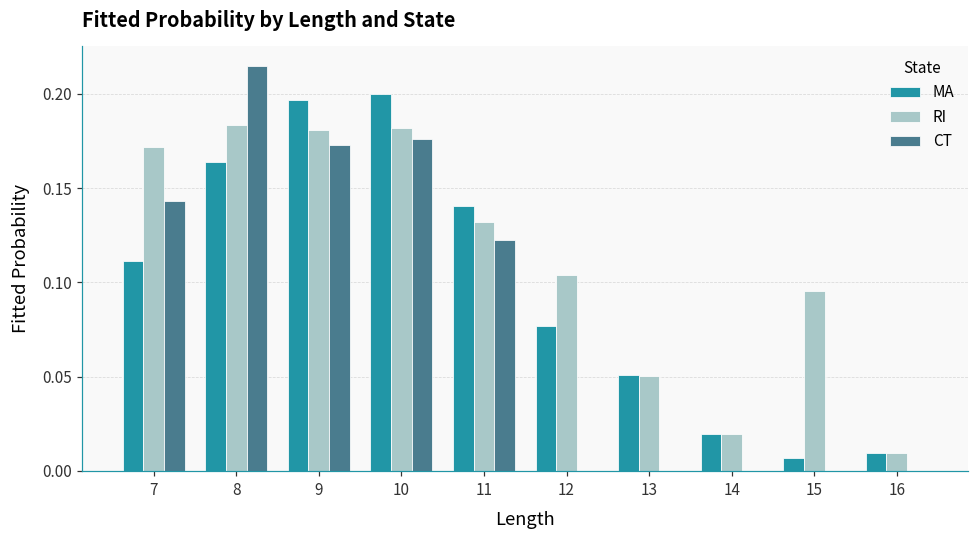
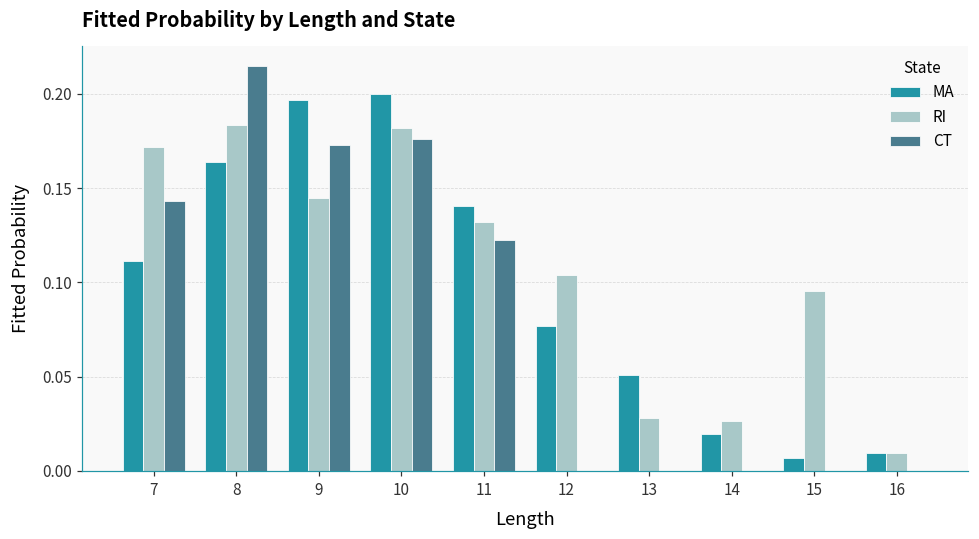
  {
    "RI": {
      "7": 0.172,
      "8": 0.184,
-     "9": 0.181,
+     "9": 0.145,
      "10": 0.182,
      "11": 0.132,
      "12": 0.104,
-     "13": 0.050,
-     "14": 0.019,
+     "13": 0.028,
+     "14": 0.027,
      "15": 0.096,
      "16": 0.010
    }
  }
